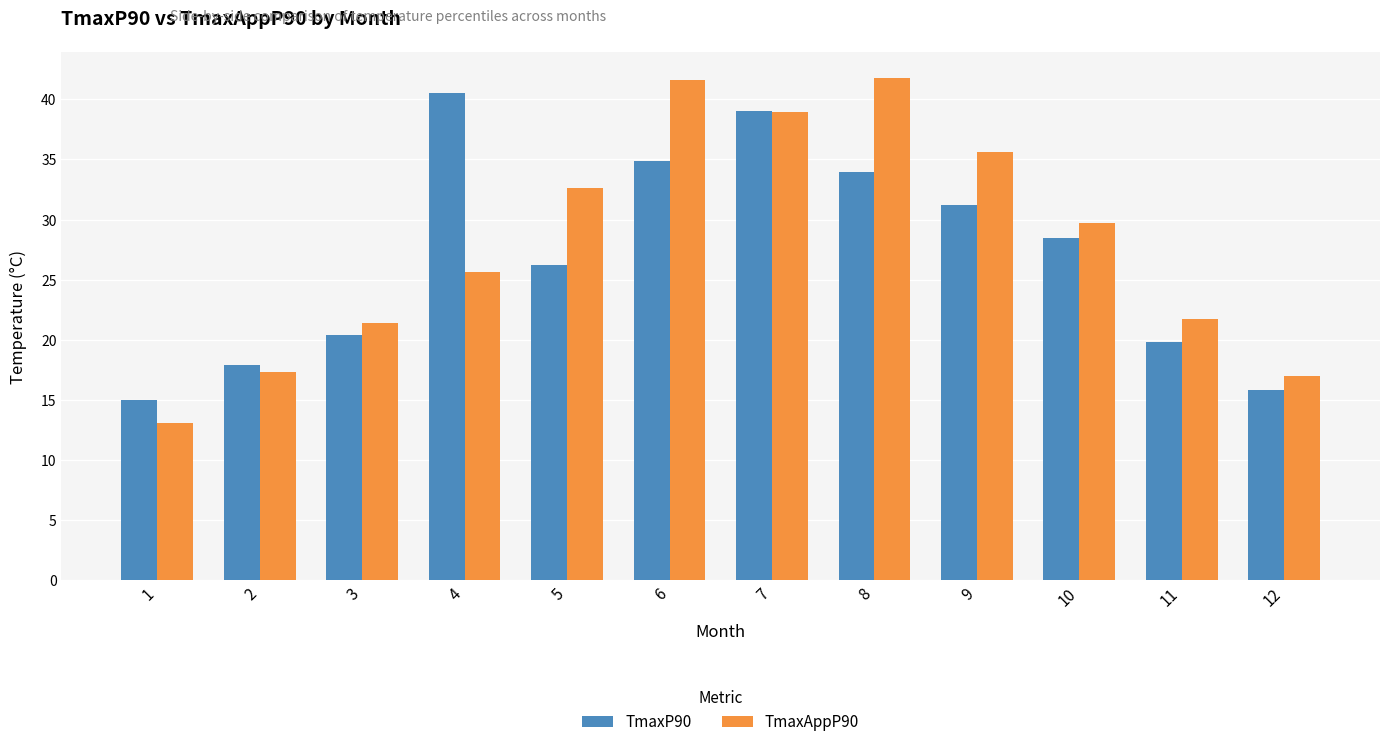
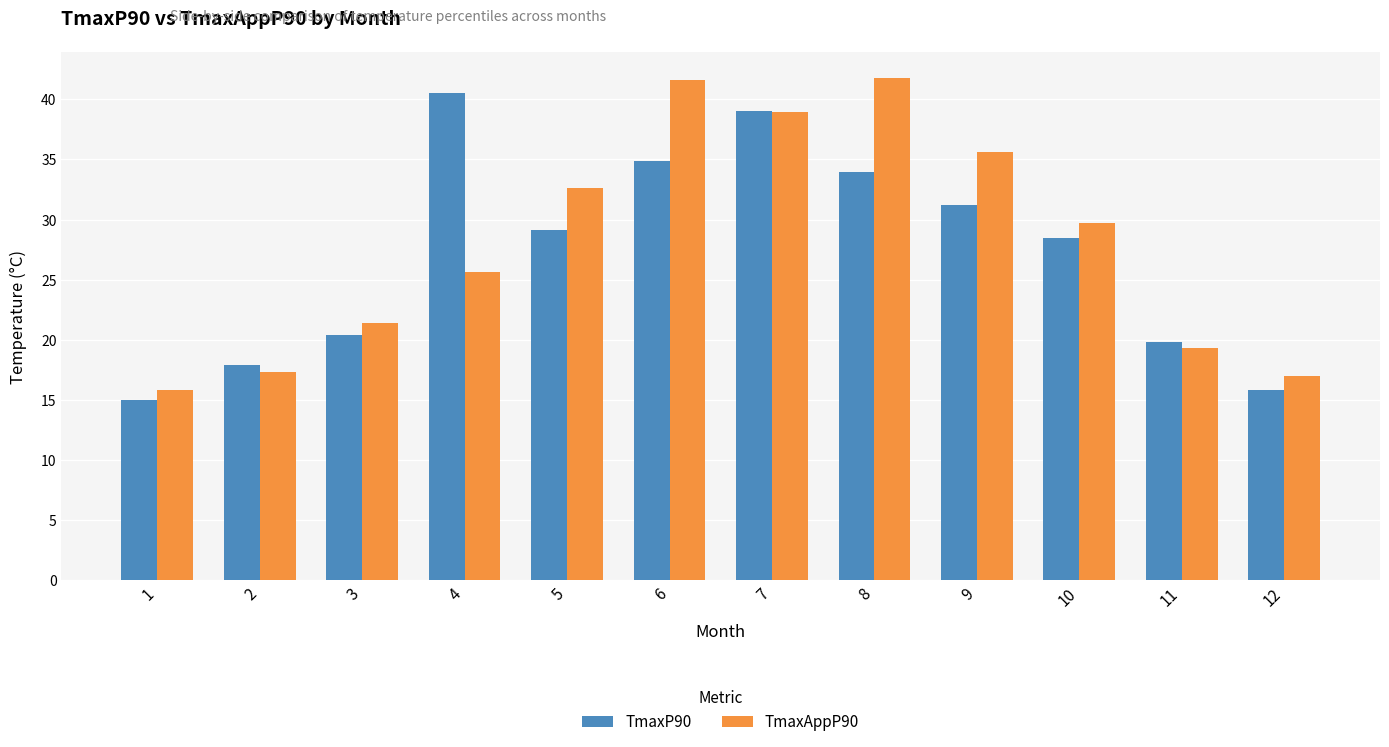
  {
    "TmaxP90": {
      "1": 15.0,
      "2": 17.9,
      "3": 20.4,
      "4": 40.5,
-     "5": 26.2,
+     "5": 29.1,
      "6": 34.9,
      "7": 39.0,
      "8": 34.0,
      "9": 31.2,
      "10": 28.5,
      "11": 19.8,
      "12": 15.8
    },
    "TmaxAppP90": {
-     "1": 13.1,
+     "1": 15.8,
      "2": 17.3,
      "3": 21.4,
      "4": 25.6,
      "5": 32.6,
      "6": 41.6,
      "7": 38.9,
      "8": 41.8,
      "9": 35.6,
      "10": 29.7,
-     "11": 21.7,
+     "11": 19.3,
      "12": 17.0
    }
  }
